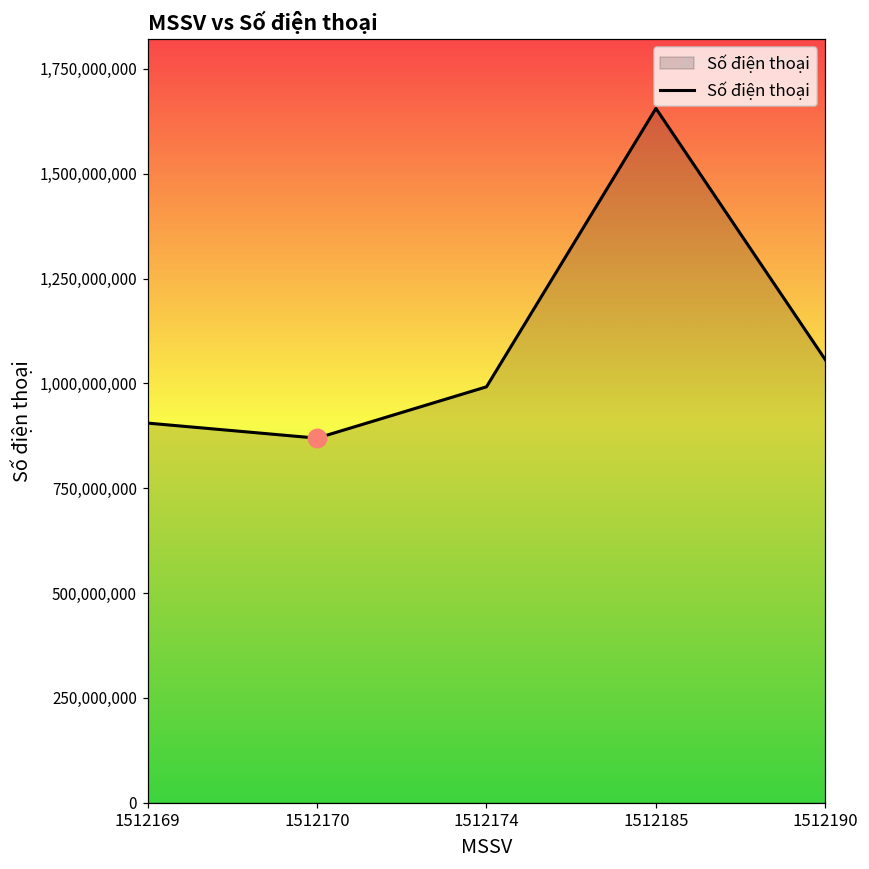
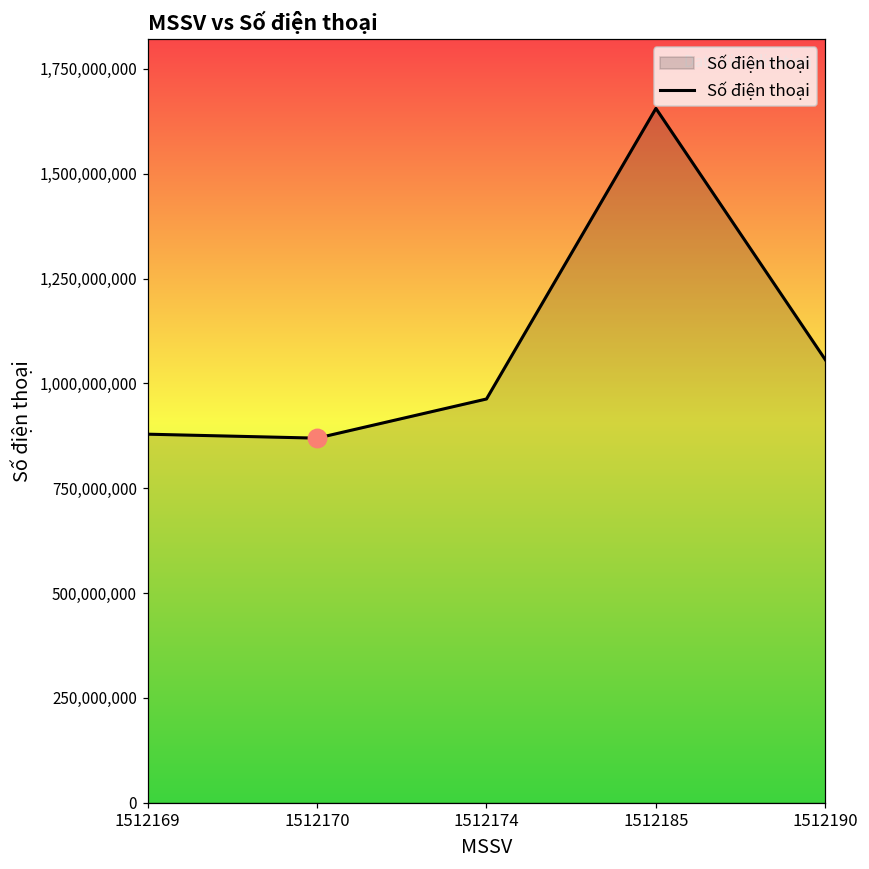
  {
    "Số điện thoại": {
-     "1512169": "910,000,000",
-     "1512174": "990,000,000",
+     "1512169": "880,000,000",
+     "1512174": "960,000,000",
      "1512190": "1,060,000,000"
    }
  }
